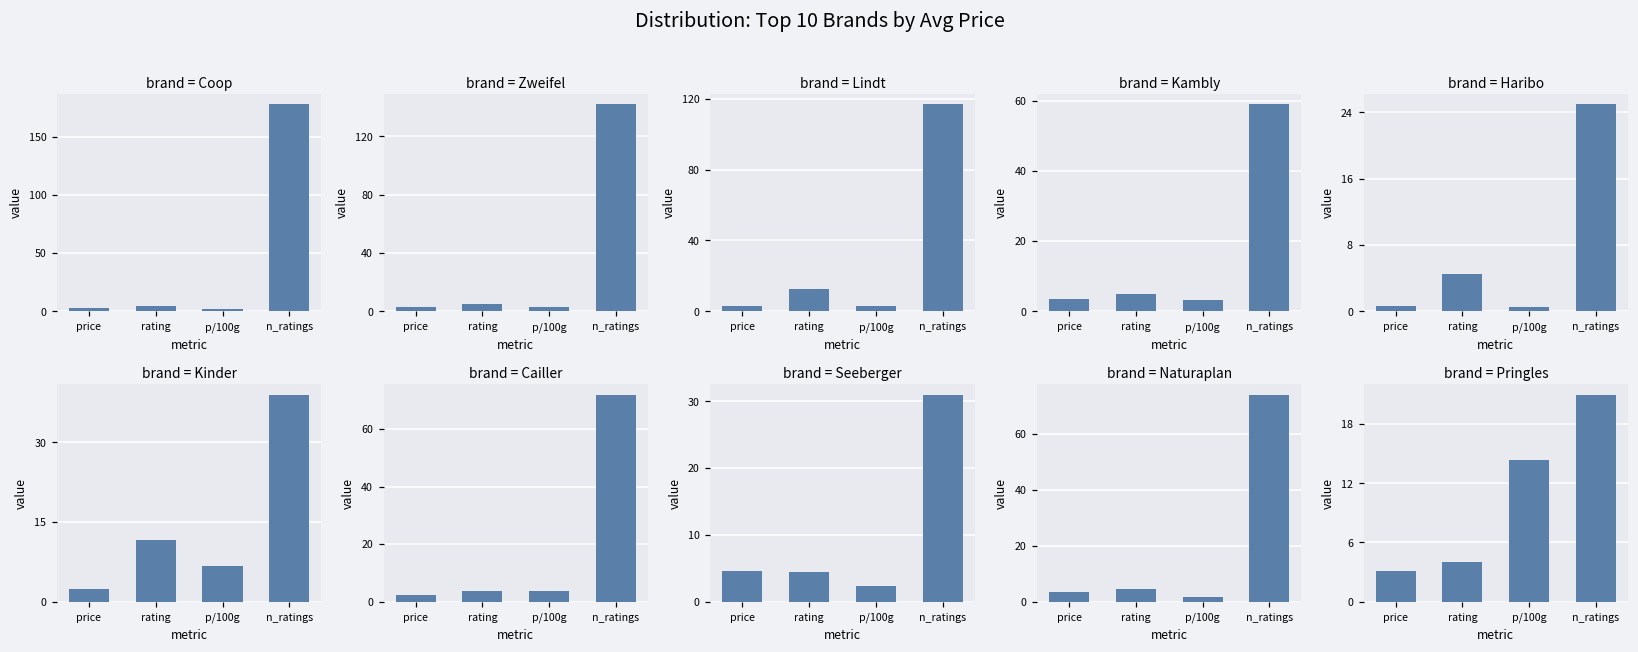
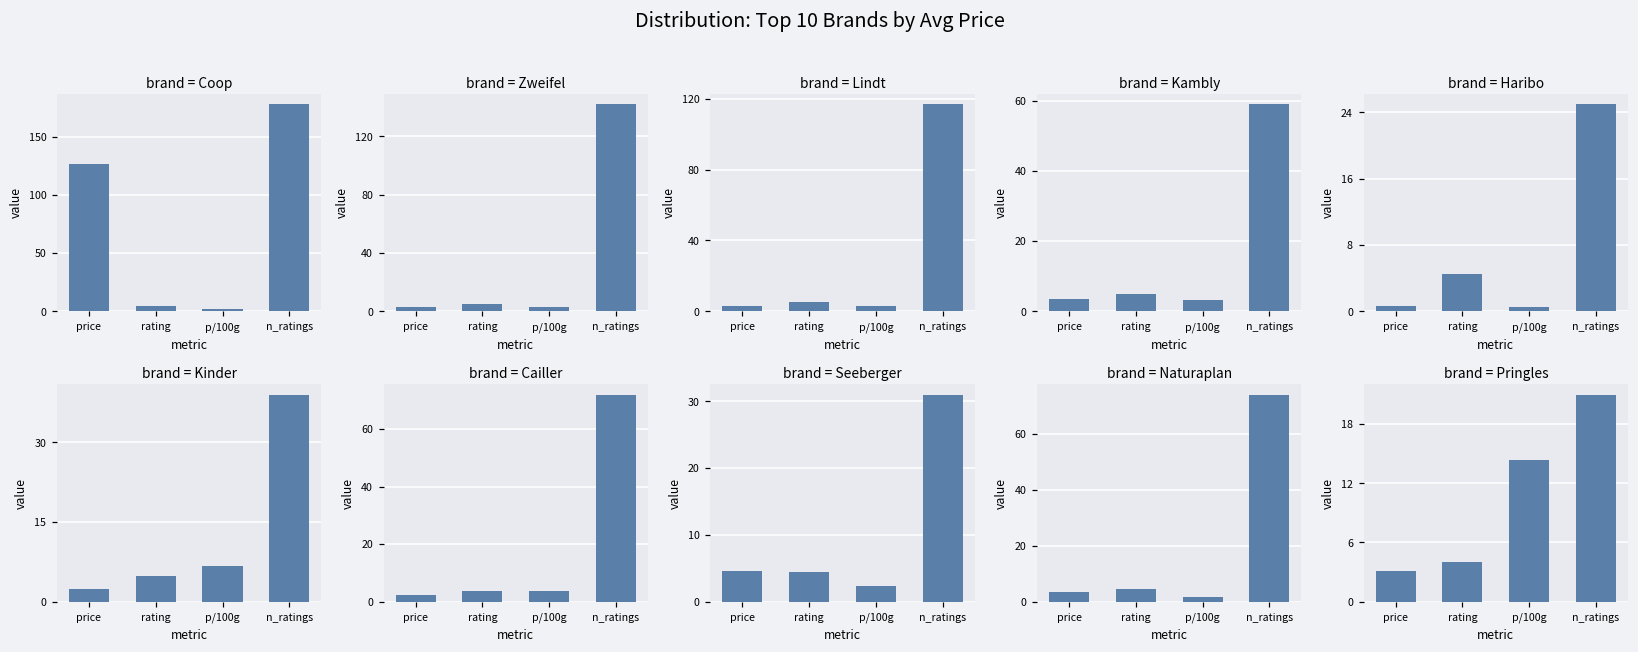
  {
    "brand = Coop": {
-     "price": 3,
+     "price": 127,
      "rating": 4,
      "n_ratings": 178
    },
    "brand = Zweifel": {
      "price": 3,
      "rating": 5,
      "p/100g": 3,
      "n_ratings": 142
    },
    "brand = Lindt": {
      "price": 3,
-     "rating": 13,
+     "rating": 5,
      "p/100g": 3,
      "n_ratings": 117
    },
    "brand = Kambly": {
      "price": 4,
      "rating": 5,
      "p/100g": 3,
      "n_ratings": 59
    },
    "brand = Haribo": {
      "price": 1,
      "rating": 5,
      "p/100g": 1,
      "n_ratings": 25
    },
    "brand = Kinder": {
      "price": 2,
-     "rating": 12,
+     "rating": 5,
      "p/100g": 7,
      "n_ratings": 39
    },
    "brand = Cailler": {
      "price": 2,
      "rating": 4,
      "p/100g": 4,
      "n_ratings": 72
    },
    "brand = Seeberger": {
      "price": 5,
      "rating": 5,
      "p/100g": 2,
      "n_ratings": 31
    },
    "brand = Naturaplan": {
      "price": 4,
      "rating": 5,
      "p/100g": 2,
      "n_ratings": 74
    },
    "brand = Pringles": {
      "price": 3,
      "rating": 4,
      "p/100g": 14,
      "n_ratings": 21
    }
  }
